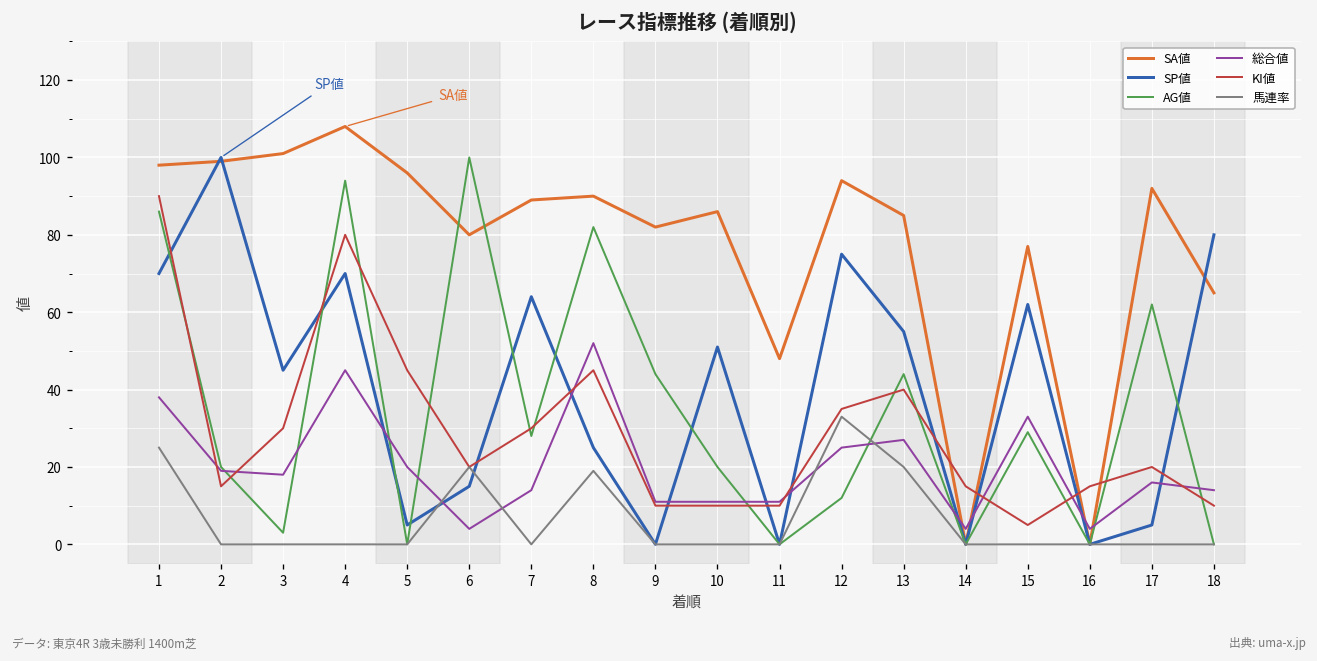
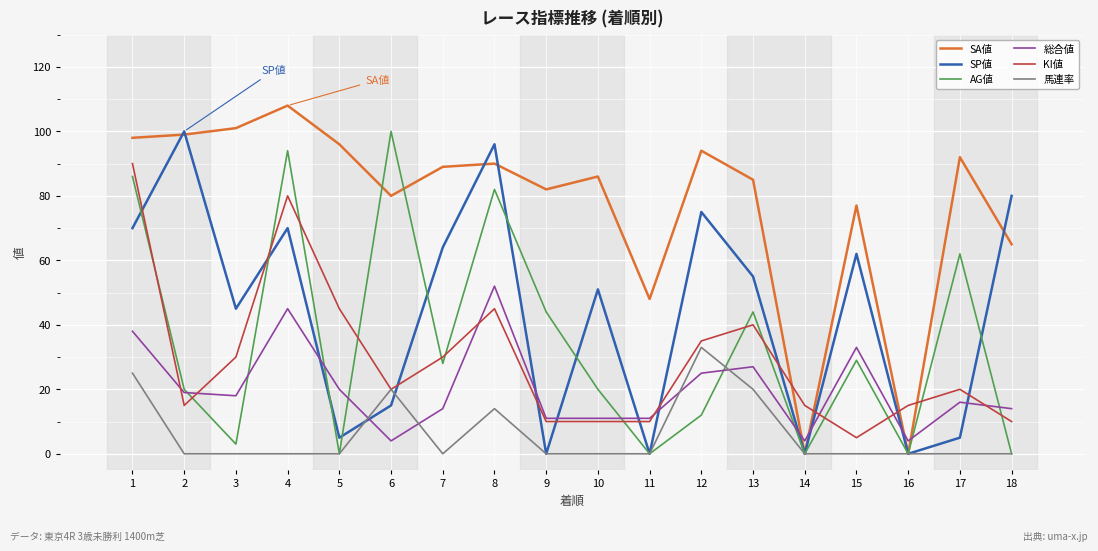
  {
    "SP値": {
      "1": 70,
      "2": 100,
      "3": 45,
      "4": 70,
      "5": 5,
      "6": 15,
      "7": 64,
-     "8": 25,
+     "8": 96,
      "10": 51,
      "12": 75,
      "13": 55,
      "15": 62,
      "17": 5,
      "18": 80
    },
    "AG値": {
      "1": 86,
      "2": 20,
      "3": 3,
      "4": 94,
      "6": 100,
      "7": 28,
      "8": 82,
      "9": 44,
      "10": 20,
      "12": 12,
      "13": 44,
      "15": 29,
      "17": 62
    },
    "総合値": {
      "1": 38,
      "2": 19,
      "3": 18,
      "4": 45,
      "5": 20,
      "6": 4,
      "7": 14,
      "8": 52,
      "9": 11,
      "10": 11,
      "11": 11,
      "12": 25,
      "13": 27,
      "14": 4,
      "15": 33,
      "16": 4,
      "17": 16,
      "18": 14
    },
    "馬連率": {
      "1": 25,
      "2": 0,
      "3": 0,
      "4": 0,
      "7": 0,
-     "8": 19,
+     "8": 14,
      "10": 0,
      "12": 33,
      "13": 20,
      "15": 0,
      "17": 0
    }
  }
